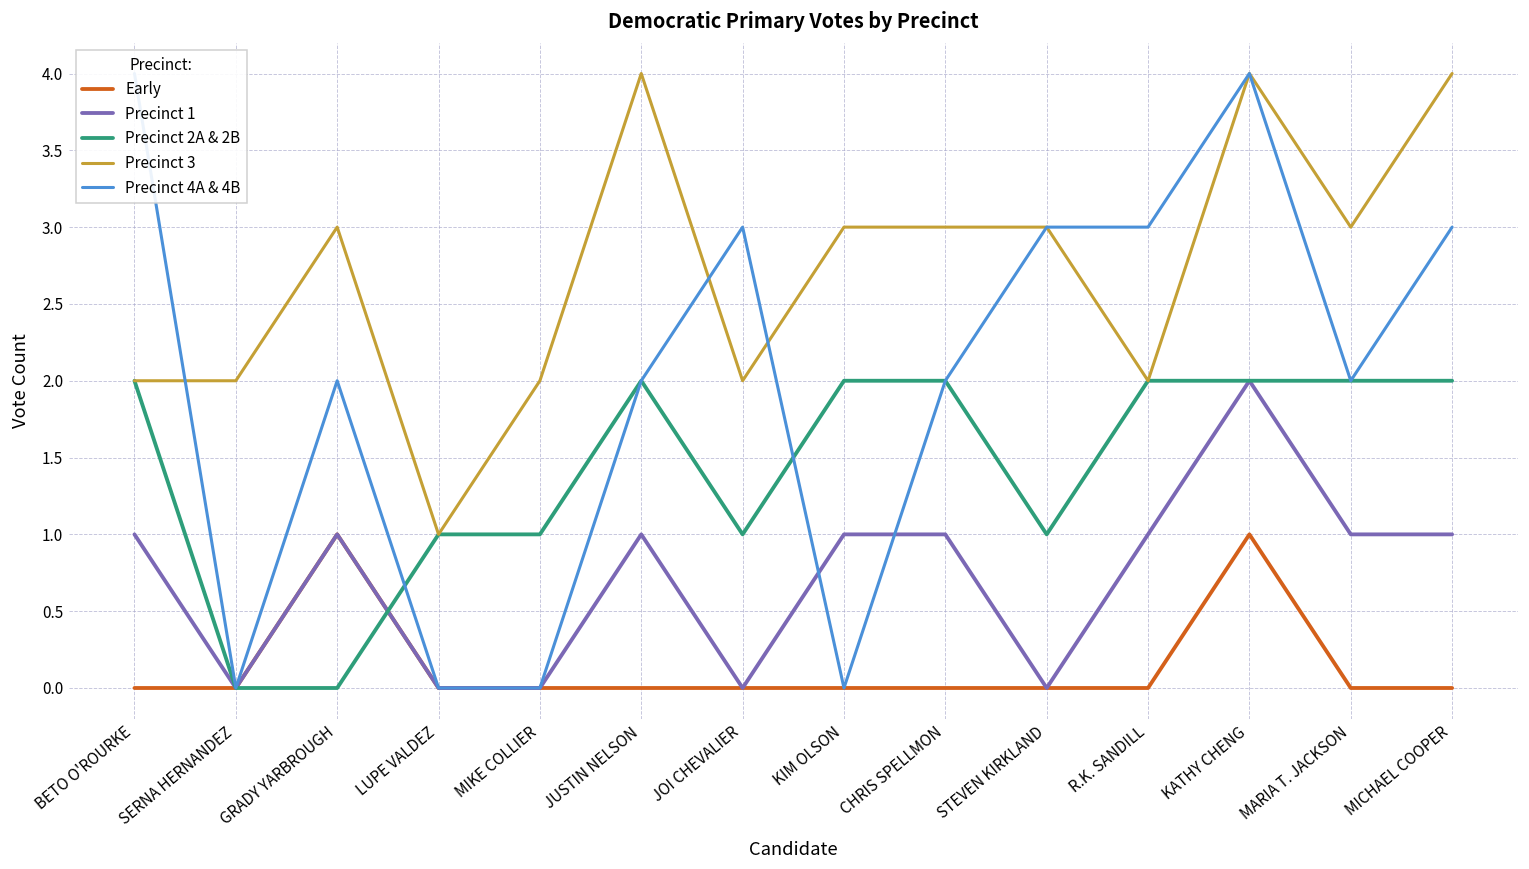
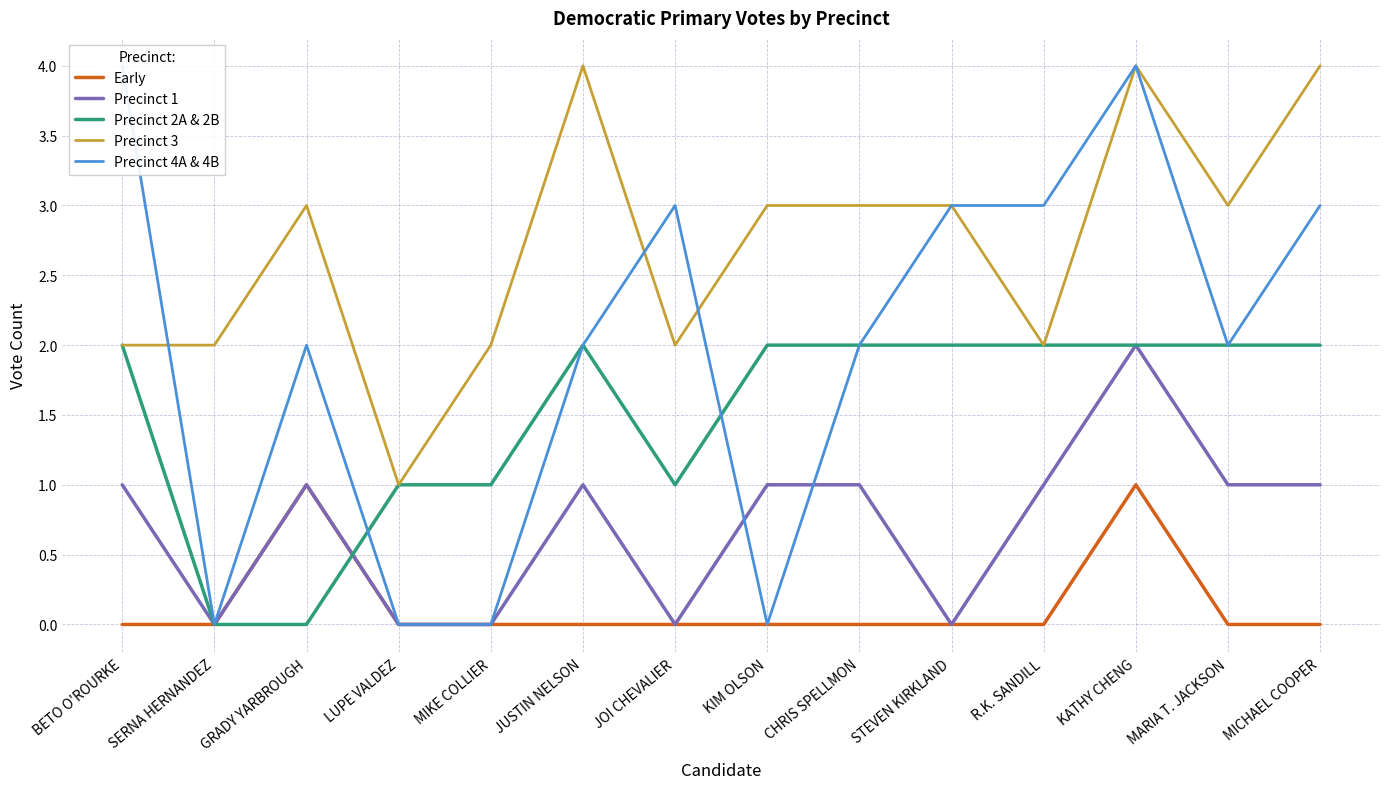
  {
    "Early": {
      "BETO O'ROURKE": 0,
      "JUSTIN NELSON": 0,
      "CHRIS SPELLMON": 0,
      "R.K. SANDILL": 0,
      "KATHY CHENG": 1,
      "MARIA T. JACKSON": 0,
      "MICHAEL COOPER": 0
    },
    "Precinct 1": {
      "BETO O'ROURKE": 1,
      "JUSTIN NELSON": 1,
      "KIM OLSON": 1,
      "CHRIS SPELLMON": 1,
      "R.K. SANDILL": 1,
      "MARIA T. JACKSON": 1,
      "MICHAEL COOPER": 1
    },
    "Precinct 2A & 2B": {
      "GRADY YARBROUGH": 0,
      "MIKE COLLIER": 1,
      "JOI CHEVALIER": 1,
      "KIM OLSON": 2,
-     "STEVEN KIRKLAND": 1,
+     "STEVEN KIRKLAND": 2,
      "MICHAEL COOPER": 2
    },
    "Precinct 3": {
      "SERNA HERNANDEZ": 2,
      "GRADY YARBROUGH": 3,
      "MIKE COLLIER": 2,
      "JUSTIN NELSON": 4,
      "JOI CHEVALIER": 2,
      "KIM OLSON": 3,
      "CHRIS SPELLMON": 3,
      "MARIA T. JACKSON": 3,
      "MICHAEL COOPER": 4
    },
    "Precinct 4A & 4B": {
      "GRADY YARBROUGH": 2,
      "JOI CHEVALIER": 3,
      "R.K. SANDILL": 3,
      "MICHAEL COOPER": 3
    }
  }
